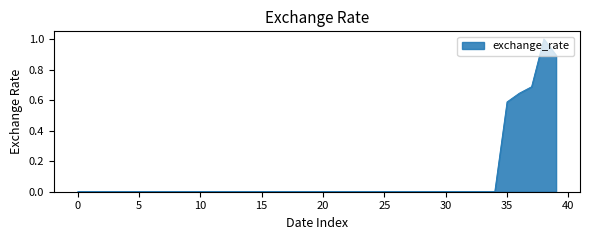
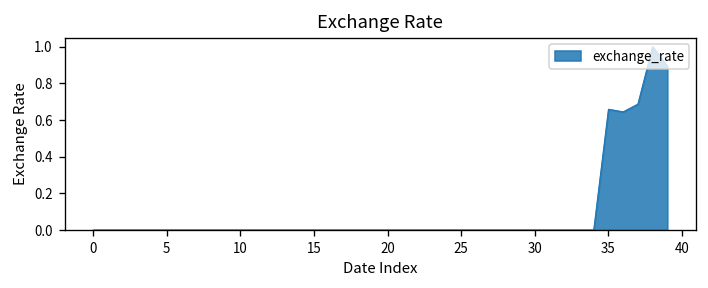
  {
    "0": 0.00,
    "5": 0.00,
    "10": 0.00,
    "15": 0.00,
    "20": 0.00,
    "25": 0.00,
    "30": 0.00,
-   "35": 0.59
+   "35": 0.66
  }
